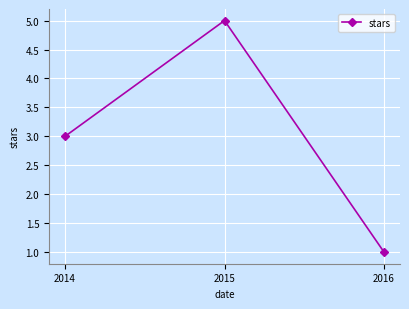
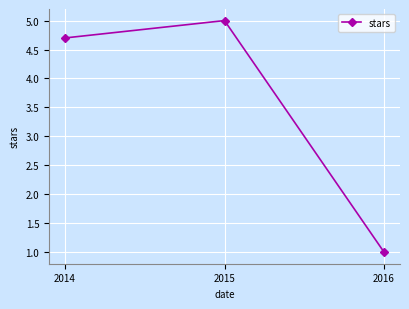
  {
-   "2014": 3.0,
+   "2014": 4.7,
    "2015": 5.0,
    "2016": 1.0
  }
